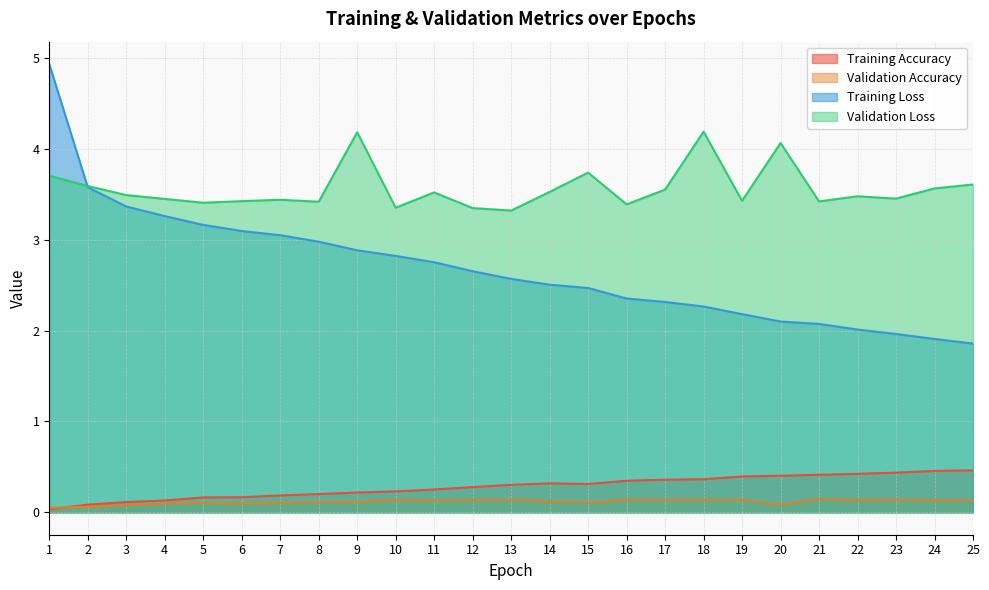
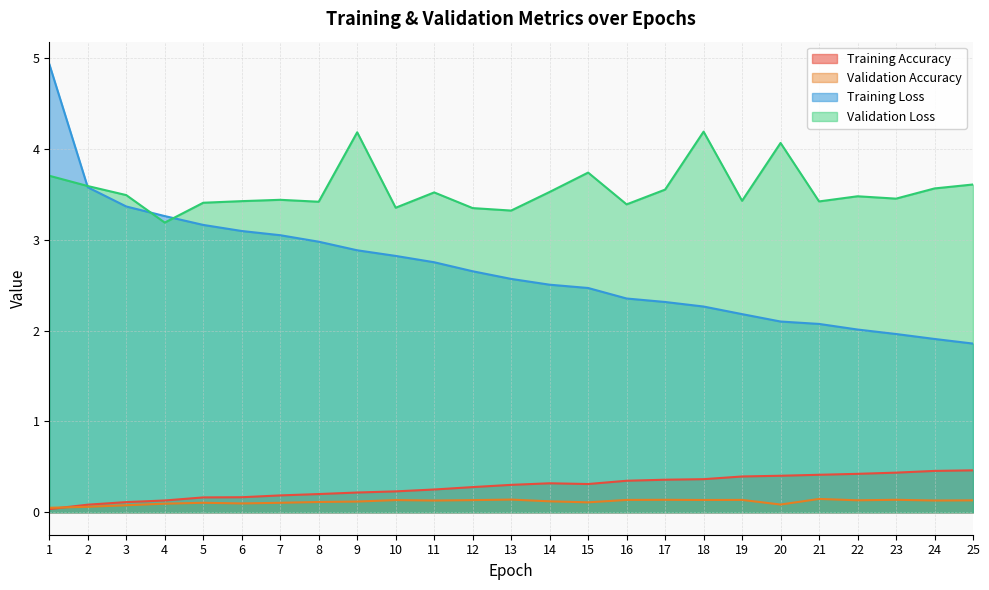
  {
    "Training Loss": {
      "1": 4.9,
      "3": 3.4,
      "4": 3.3,
      "5": 3.2,
      "6": 3.1,
      "7": 3.0,
      "8": 3.0,
      "9": 2.9,
      "10": 2.8,
      "11": 2.8,
      "12": 2.7,
      "13": 2.6,
      "14": 2.5,
      "15": 2.5,
      "16": 2.4,
      "17": 2.3,
      "18": 2.3,
      "19": 2.2,
      "20": 2.1,
      "21": 2.1,
      "22": 2.0,
      "23": 2.0,
      "24": 1.9,
      "25": 1.9
    },
    "Validation Loss": {
      "1": 3.7,
      "3": 3.5,
-     "4": 3.4,
+     "4": 3.2,
      "5": 3.4,
      "6": 3.4,
      "7": 3.4,
      "8": 3.4,
      "9": 4.2,
      "10": 3.4,
      "11": 3.5,
      "12": 3.3,
      "13": 3.3,
      "14": 3.5,
      "15": 3.7,
      "16": 3.4,
      "17": 3.6,
      "18": 4.2,
      "19": 3.4,
      "20": 4.1,
      "21": 3.4,
      "22": 3.5,
      "23": 3.5,
      "24": 3.6,
      "25": 3.6
    }
  }
